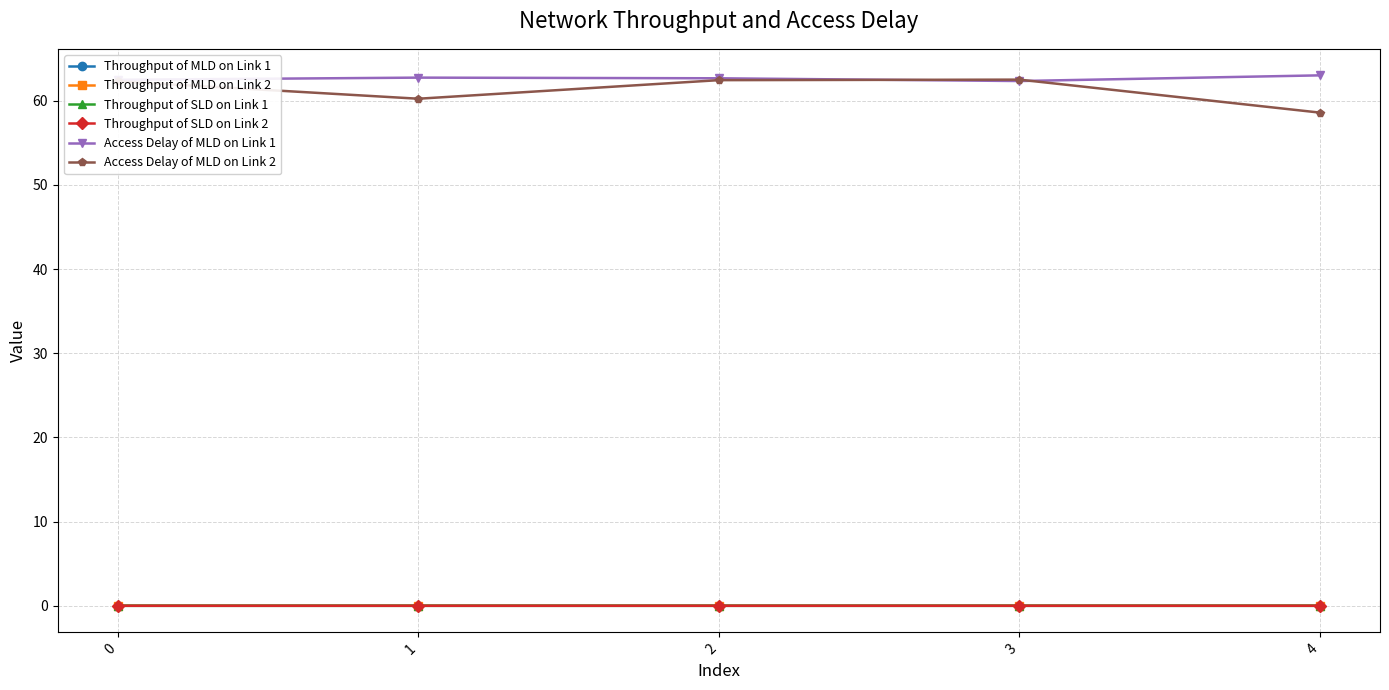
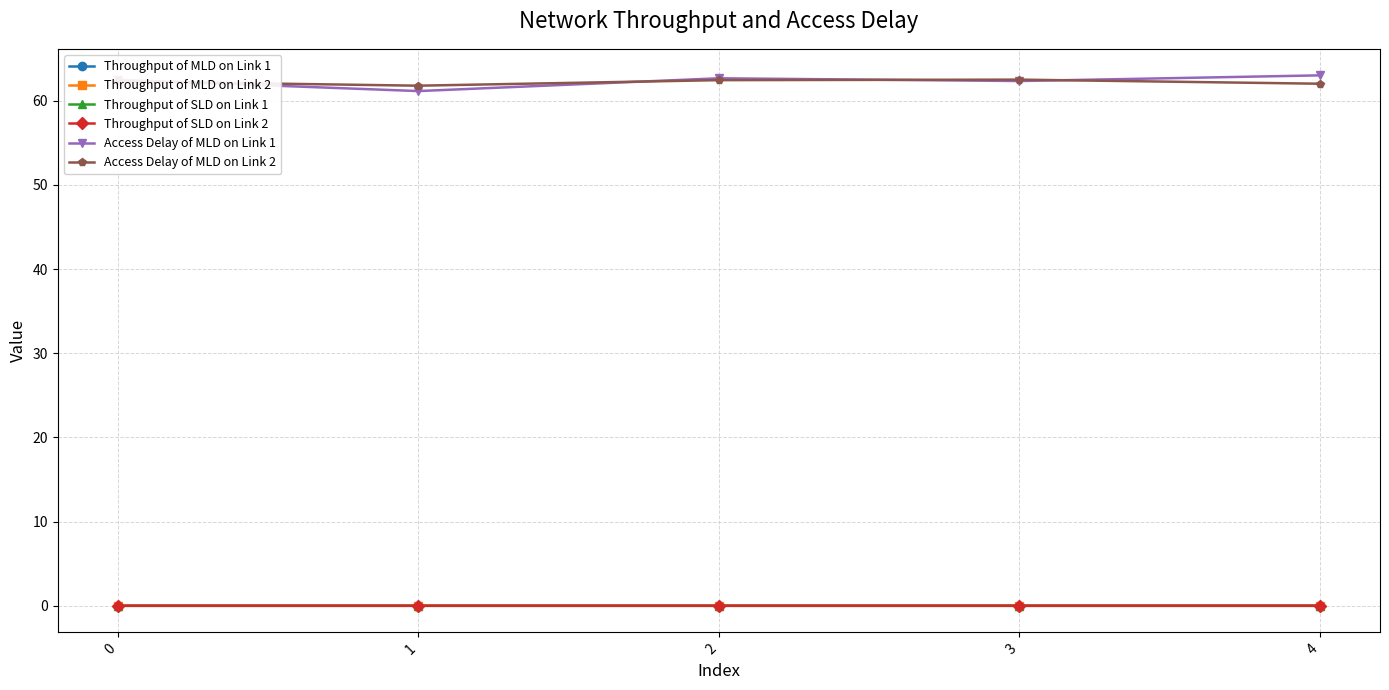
  {
    "Throughput of SLD on Link 2": {
      "0": 0,
      "1": 0,
      "2": 0,
      "3": 0,
      "4": 0
    },
    "Access Delay of MLD on Link 1": {
-     "1": 63,
+     "1": 61,
      "4": 63
    },
    "Access Delay of MLD on Link 2": {
-     "1": 60,
-     "4": 59
+     "1": 62,
+     "4": 62
    }
  }
